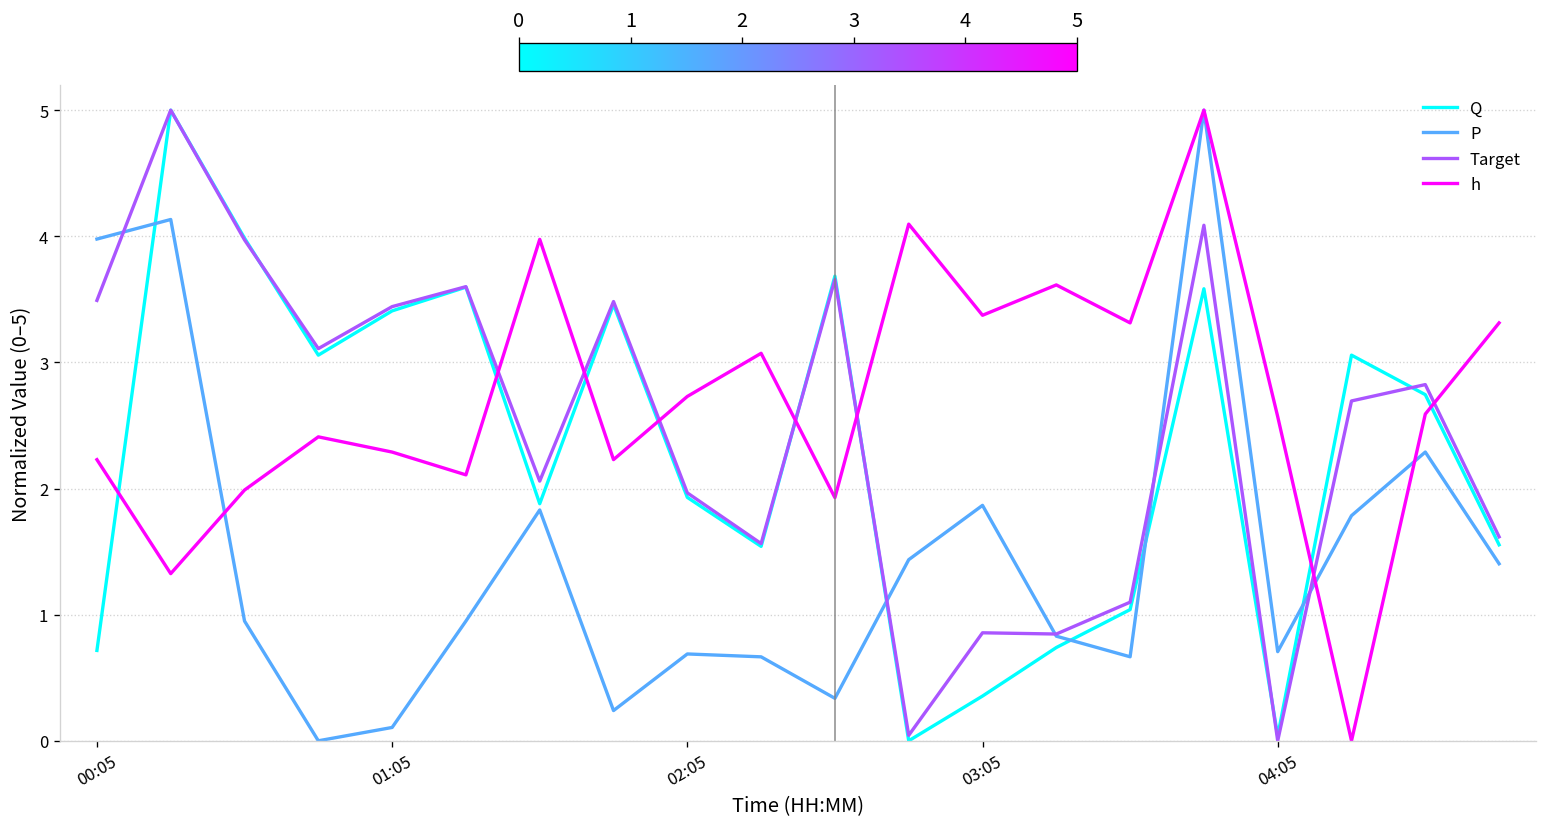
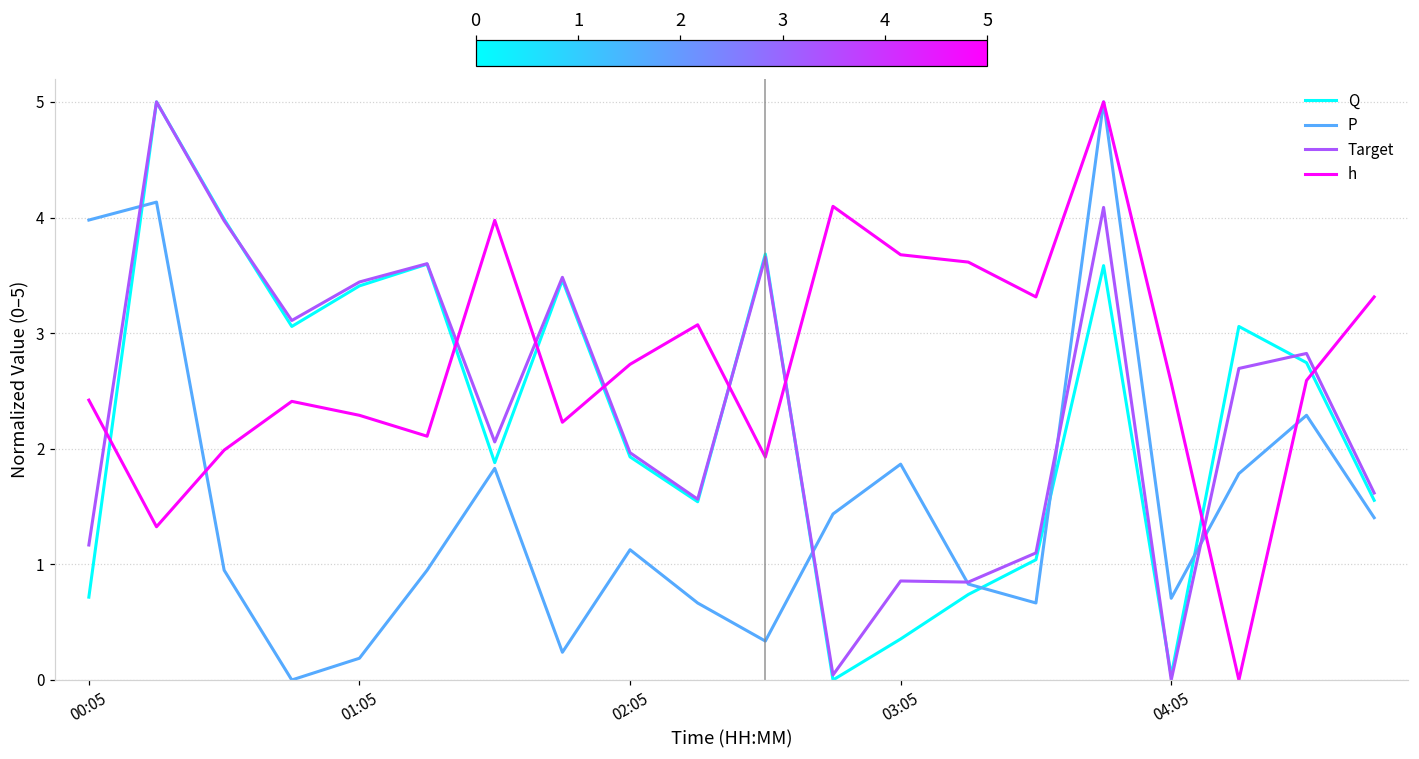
  {
    "Q": {
      "00:05": 0.72,
      "01:05": 3.41,
      "02:05": 1.93,
      "03:05": 0.35,
      "04:05": 0.04
    },
    "P": {
      "00:05": 3.98,
-     "01:05": 0.11,
-     "02:05": 0.69,
+     "01:05": 0.19,
+     "02:05": 1.13,
      "03:05": 1.87,
      "04:05": 0.71
    },
    "Target": {
-     "00:05": 3.49,
+     "00:05": 1.17,
      "01:05": 3.44,
      "02:05": 1.97,
      "03:05": 0.86,
      "04:05": 0.00
    },
    "h": {
-     "00:05": 2.23,
+     "00:05": 2.42,
      "01:05": 2.29,
      "02:05": 2.73,
-     "03:05": 3.37,
+     "03:05": 3.68,
      "04:05": 2.57
    }
  }
